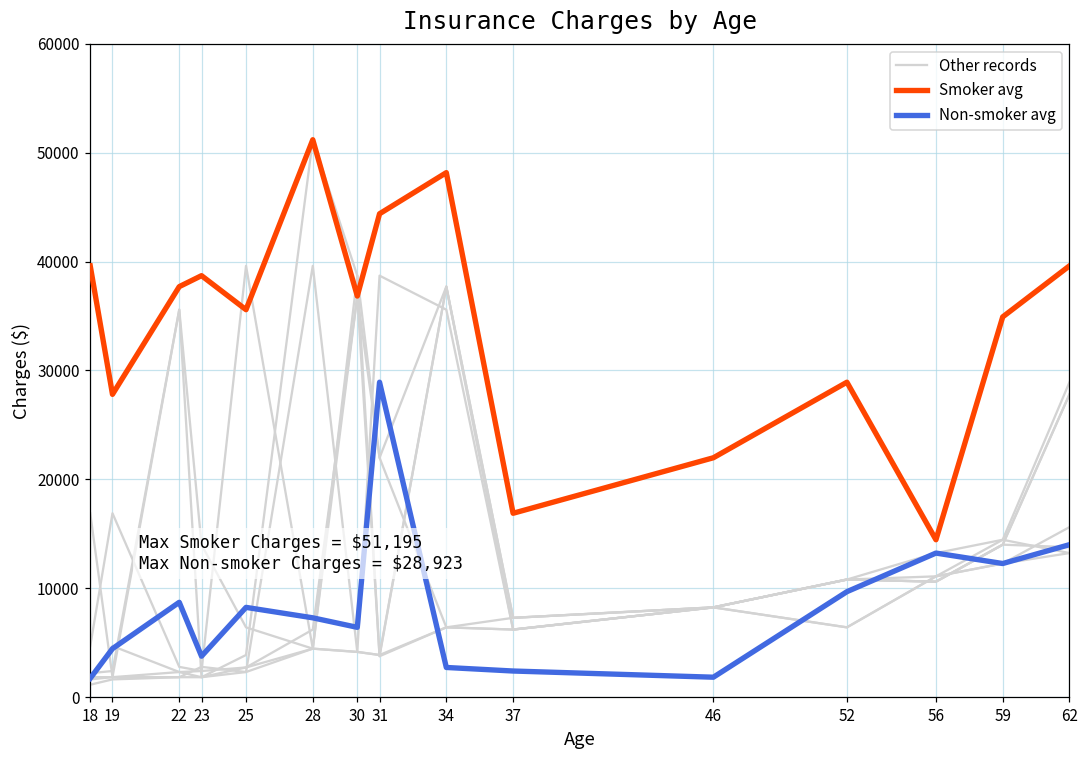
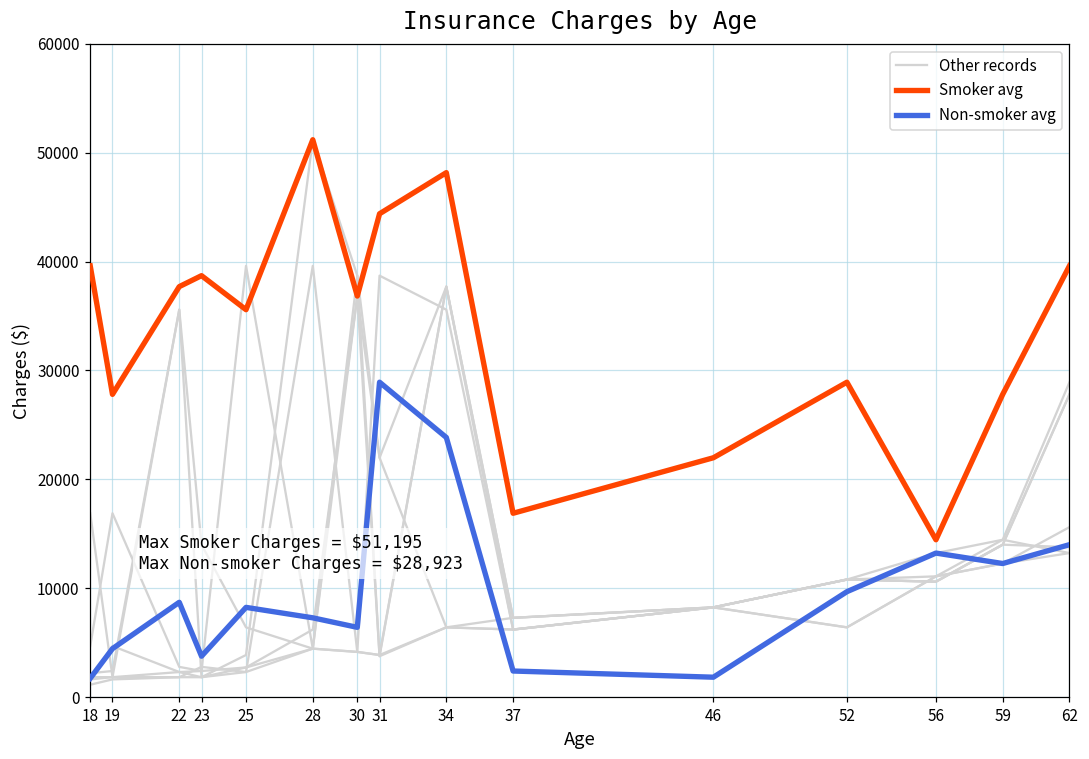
  {
    "Smoker avg": {
      "18": 40000,
      "19": 28000,
      "22": 38000,
      "23": 39000,
      "25": 36000,
      "31": 44000,
      "34": 48000,
      "37": 17000,
      "46": 22000,
      "52": 29000,
      "56": 14000,
-     "59": 35000,
+     "59": 28000,
      "62": 40000
    },
    "Non-smoker avg": {
      "22": 9000,
      "23": 4000,
      "25": 8000,
      "28": 7000,
      "30": 6000,
      "31": 29000,
-     "34": 3000,
+     "34": 24000,
      "37": 2000,
      "46": 2000,
      "52": 10000
    }
  }
